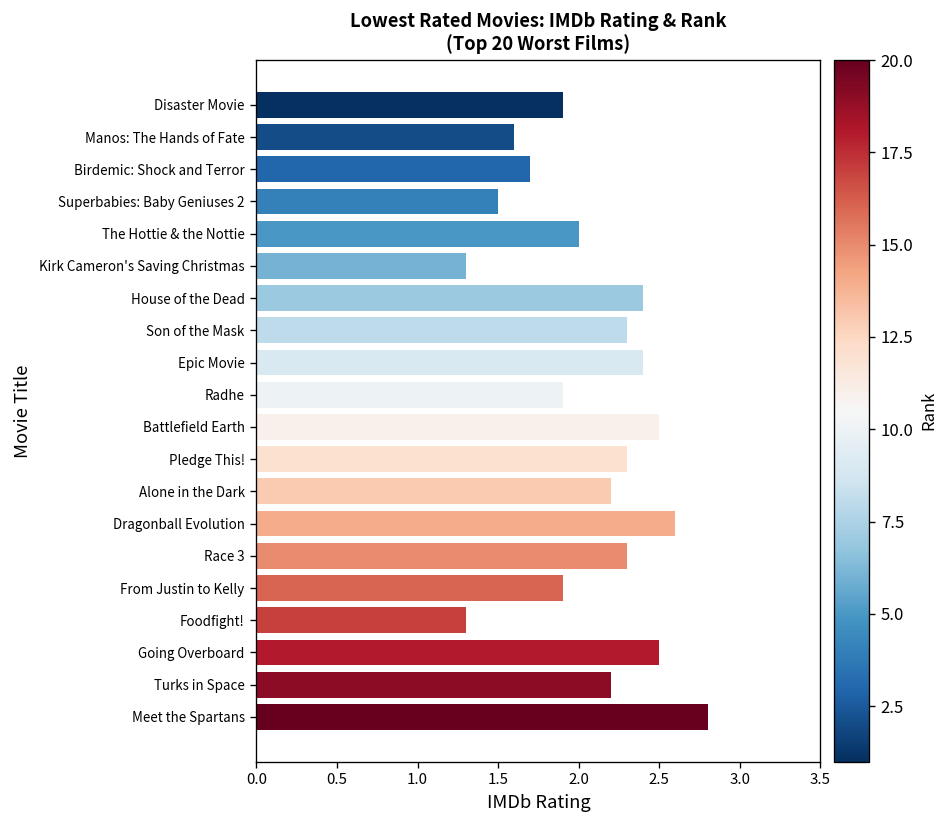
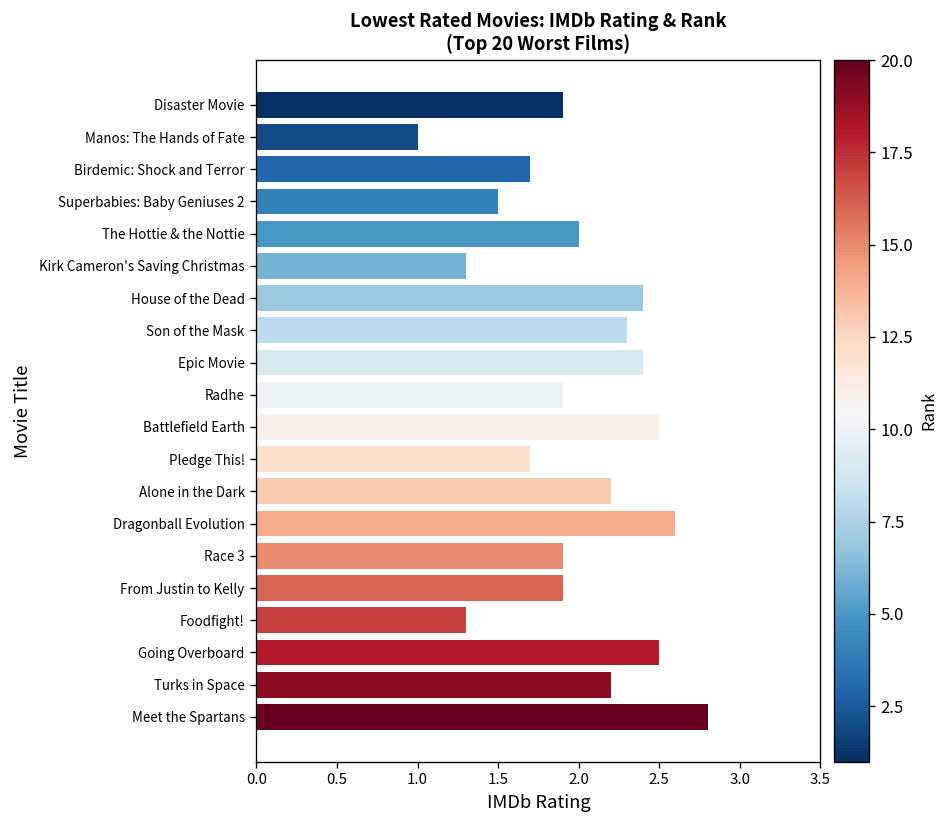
  {
    "Disaster Movie": 1.9,
-   "Manos: The Hands of Fate": 1.6,
+   "Manos: The Hands of Fate": 1.0,
    "Birdemic: Shock and Terror": 1.7,
    "Superbabies: Baby Geniuses 2": 1.5,
    "The Hottie & the Nottie": 2.0,
    "Kirk Cameron's Saving Christmas": 1.3,
    "House of the Dead": 2.4,
    "Son of the Mask": 2.3,
    "Epic Movie": 2.4,
    "Radhe": 1.9,
    "Battlefield Earth": 2.5,
-   "Pledge This!": 2.3,
+   "Pledge This!": 1.7,
    "Alone in the Dark": 2.2,
    "Dragonball Evolution": 2.6,
-   "Race 3": 2.3,
+   "Race 3": 1.9,
    "From Justin to Kelly": 1.9,
    "Foodfight!": 1.3,
    "Going Overboard": 2.5,
    "Turks in Space": 2.2,
    "Meet the Spartans": 2.8
  }
